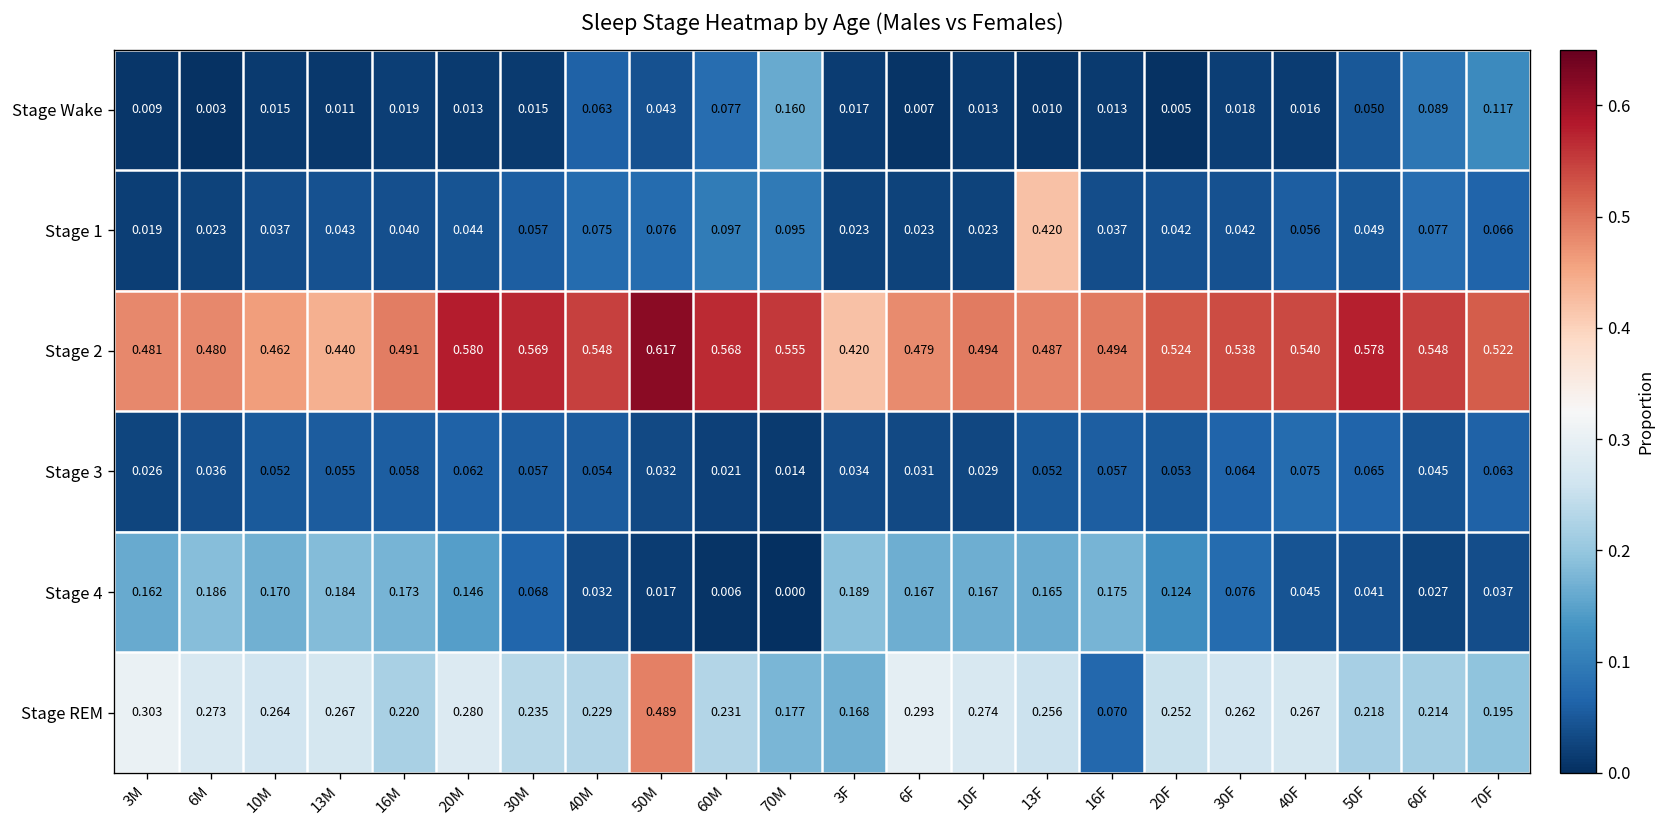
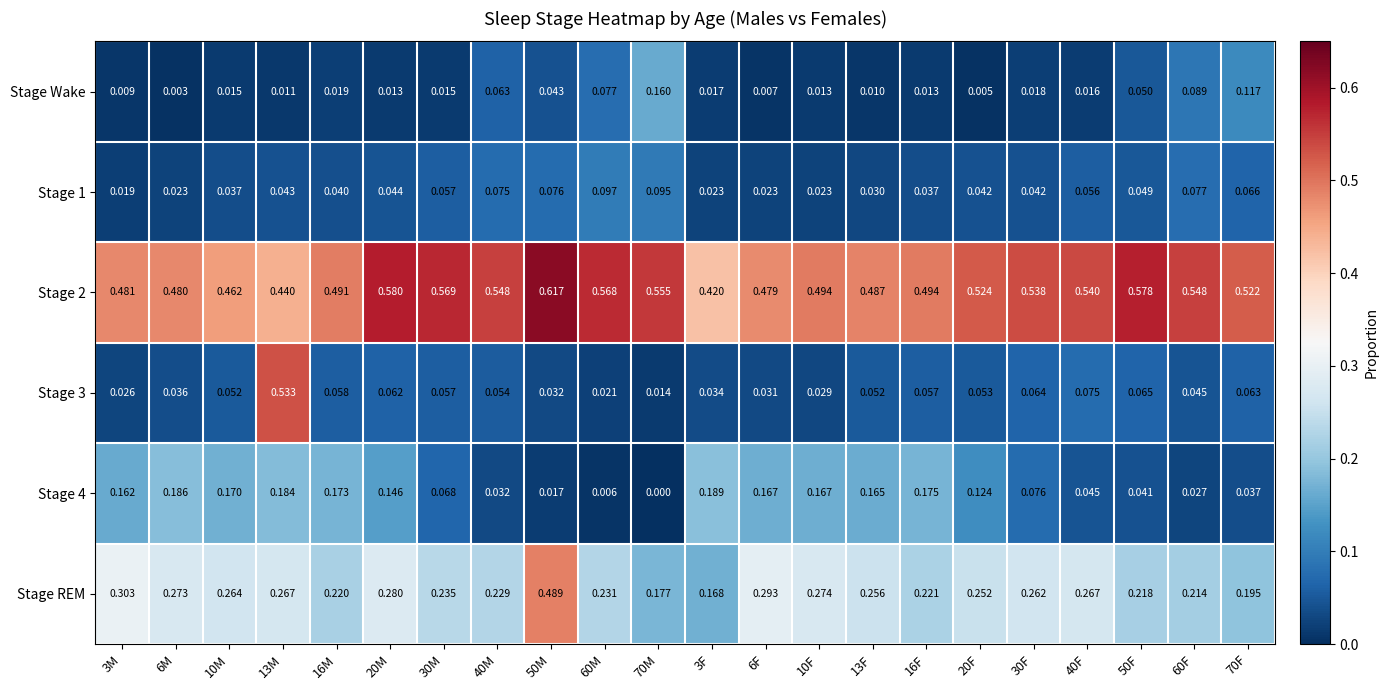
  {
    "Stage Wake": {
      "3M": 0.009,
      "6M": 0.003,
      "10M": 0.015,
      "13M": 0.011,
      "16M": 0.019,
      "20M": 0.013,
      "30M": 0.015,
      "40M": 0.063,
      "50M": 0.043,
      "60M": 0.077,
      "70M": 0.160,
      "3F": 0.017,
      "6F": 0.007,
      "10F": 0.013,
      "13F": 0.010,
      "16F": 0.013,
      "20F": 0.005,
      "30F": 0.018,
      "40F": 0.016,
      "50F": 0.050,
      "60F": 0.089,
      "70F": 0.117
    },
    "Stage 1": {
      "3M": 0.019,
      "6M": 0.023,
      "10M": 0.037,
      "13M": 0.043,
      "16M": 0.040,
      "20M": 0.044,
      "30M": 0.057,
      "40M": 0.075,
      "50M": 0.076,
      "60M": 0.097,
      "70M": 0.095,
      "3F": 0.023,
      "6F": 0.023,
      "10F": 0.023,
-     "13F": 0.420,
+     "13F": 0.030,
      "16F": 0.037,
      "20F": 0.042,
      "30F": 0.042,
      "40F": 0.056,
      "50F": 0.049,
      "60F": 0.077,
      "70F": 0.066
    },
    "Stage 2": {
      "3M": 0.481,
      "6M": 0.480,
      "10M": 0.462,
      "13M": 0.440,
      "16M": 0.491,
      "20M": 0.580,
      "30M": 0.569,
      "40M": 0.548,
      "50M": 0.617,
      "60M": 0.568,
      "70M": 0.555,
      "3F": 0.420,
      "6F": 0.479,
      "10F": 0.494,
      "13F": 0.487,
      "16F": 0.494,
      "20F": 0.524,
      "30F": 0.538,
      "40F": 0.540,
      "50F": 0.578,
      "60F": 0.548,
      "70F": 0.522
    },
    "Stage 3": {
      "3M": 0.026,
      "6M": 0.036,
      "10M": 0.052,
-     "13M": 0.055,
+     "13M": 0.533,
      "16M": 0.058,
      "20M": 0.062,
      "30M": 0.057,
      "40M": 0.054,
      "50M": 0.032,
      "60M": 0.021,
      "70M": 0.014,
      "3F": 0.034,
      "6F": 0.031,
      "10F": 0.029,
      "13F": 0.052,
      "16F": 0.057,
      "20F": 0.053,
      "30F": 0.064,
      "40F": 0.075,
      "50F": 0.065,
      "60F": 0.045,
      "70F": 0.063
    },
    "Stage 4": {
      "3M": 0.162,
      "6M": 0.186,
      "10M": 0.170,
      "13M": 0.184,
      "16M": 0.173,
      "20M": 0.146,
      "30M": 0.068,
      "40M": 0.032,
      "50M": 0.017,
      "60M": 0.006,
      "70M": 0.000,
      "3F": 0.189,
      "6F": 0.167,
      "10F": 0.167,
      "13F": 0.165,
      "16F": 0.175,
      "20F": 0.124,
      "30F": 0.076,
      "40F": 0.045,
      "50F": 0.041,
      "60F": 0.027,
      "70F": 0.037
    },
    "Stage REM": {
      "3M": 0.303,
      "6M": 0.273,
      "10M": 0.264,
      "13M": 0.267,
      "16M": 0.220,
      "20M": 0.280,
      "30M": 0.235,
      "40M": 0.229,
      "50M": 0.489,
      "60M": 0.231,
      "70M": 0.177,
      "3F": 0.168,
      "6F": 0.293,
      "10F": 0.274,
      "13F": 0.256,
-     "16F": 0.070,
+     "16F": 0.221,
      "20F": 0.252,
      "30F": 0.262,
      "40F": 0.267,
      "50F": 0.218,
      "60F": 0.214,
      "70F": 0.195
    }
  }
